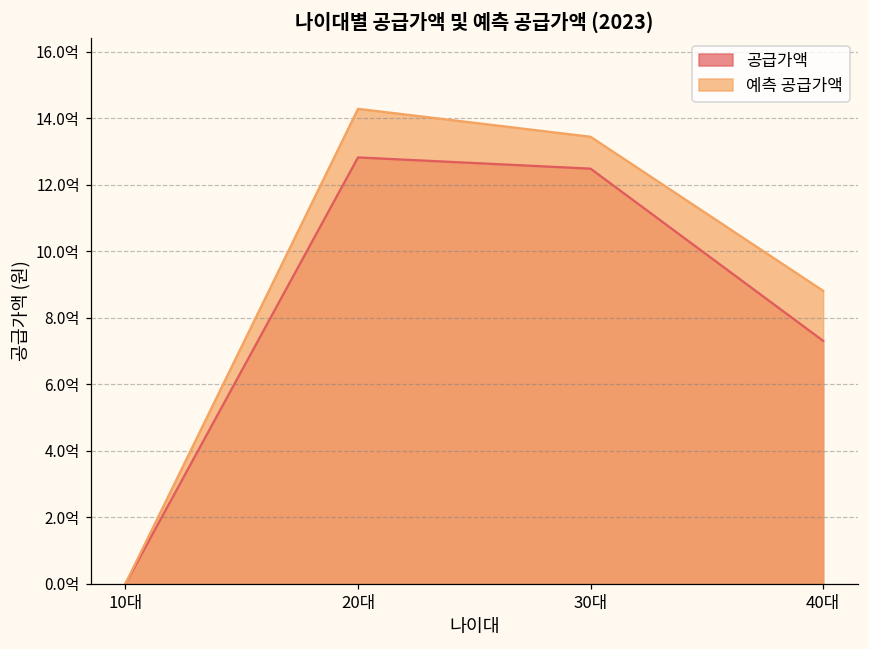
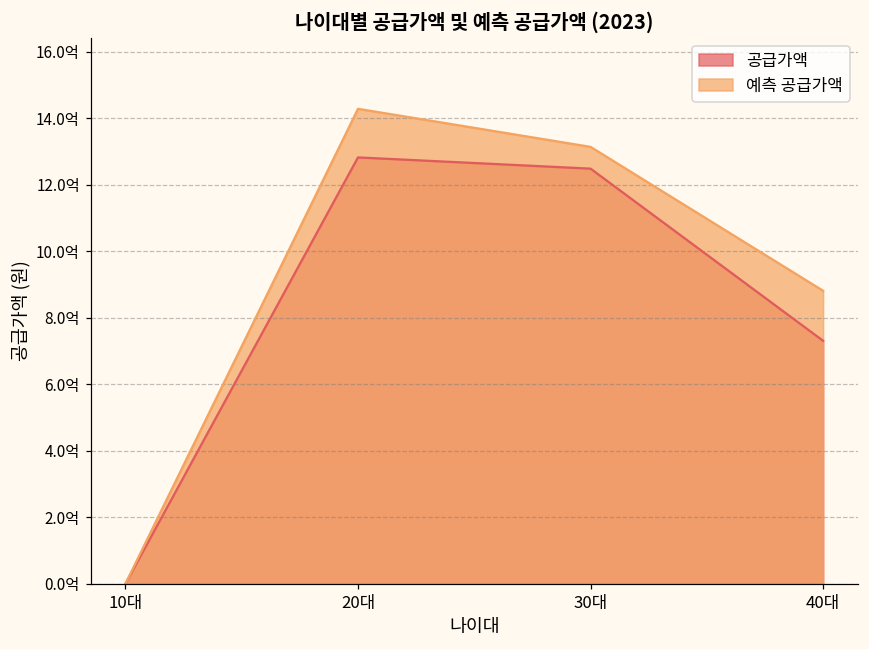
  {
    "공급가액": {
      "20대": "12.8억",
      "30대": "12.5억",
      "40대": "7.3억"
    },
    "예측 공급가액": {
      "20대": "14.3억",
-     "30대": "13.4억",
+     "30대": "13.1억",
      "40대": "8.8억"
    }
  }
